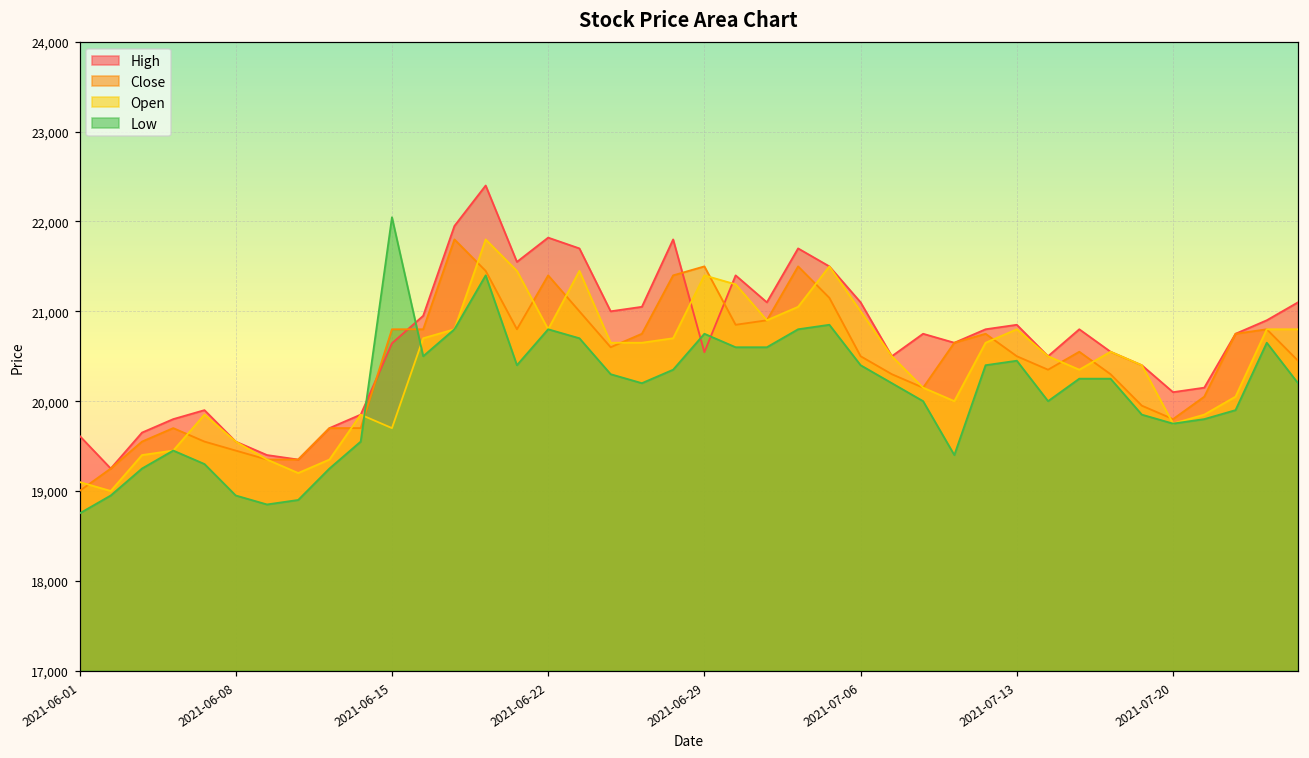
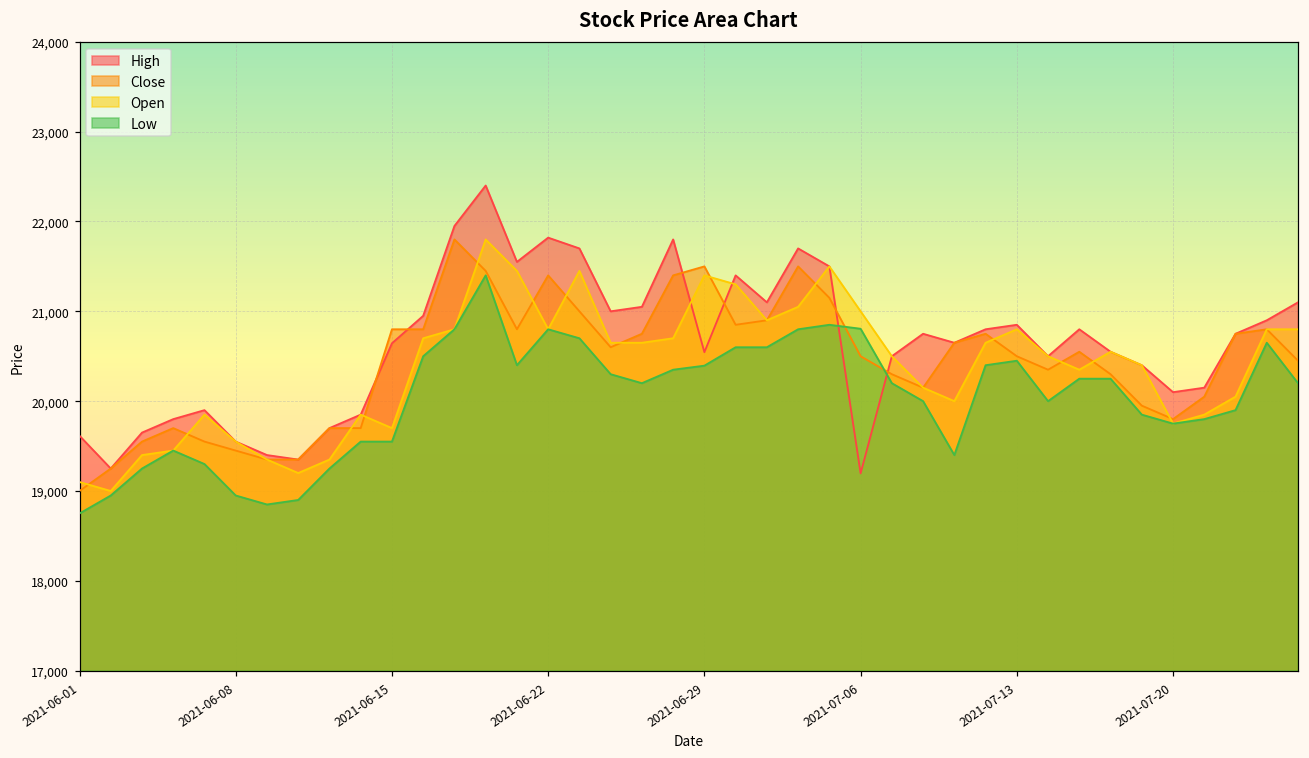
  {
    "High": {
      "2021-06-01": "19,600",
      "2021-06-15": "20,600",
      "2021-06-22": "21,800",
      "2021-06-29": "20,500",
-     "2021-07-06": "21,100",
+     "2021-07-06": "19,200",
      "2021-07-13": "20,900",
      "2021-07-20": "20,100"
    },
    "Low": {
      "2021-06-01": "18,800",
      "2021-06-08": "19,000",
-     "2021-06-15": "22,000",
-     "2021-06-29": "20,800",
-     "2021-07-06": "20,400",
+     "2021-06-15": "19,600",
+     "2021-06-29": "20,400",
+     "2021-07-06": "20,800",
      "2021-07-13": "20,500"
    }
  }
